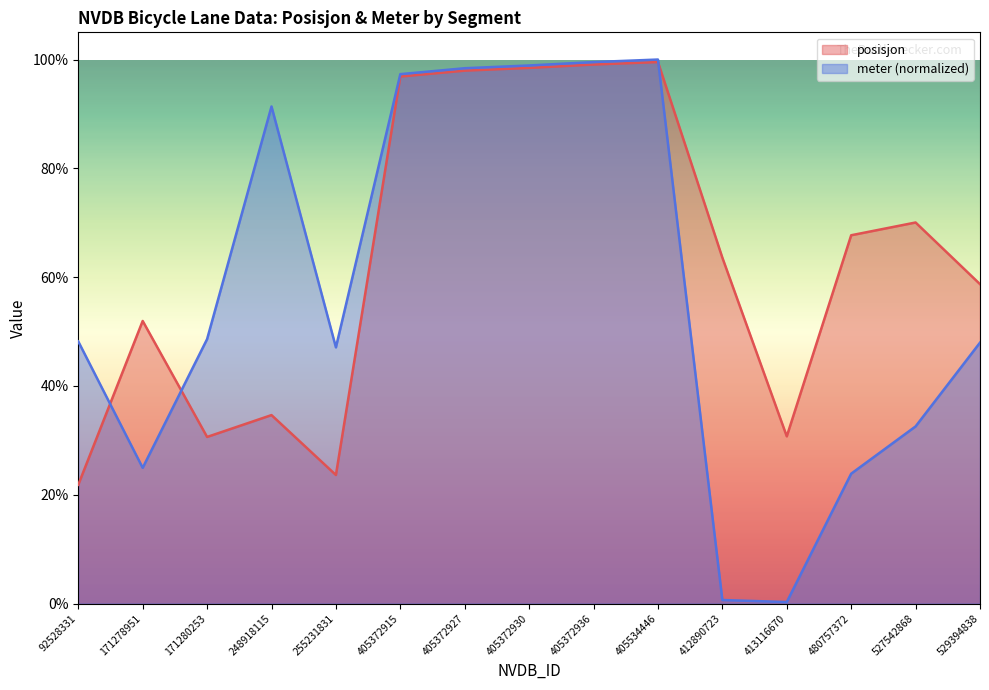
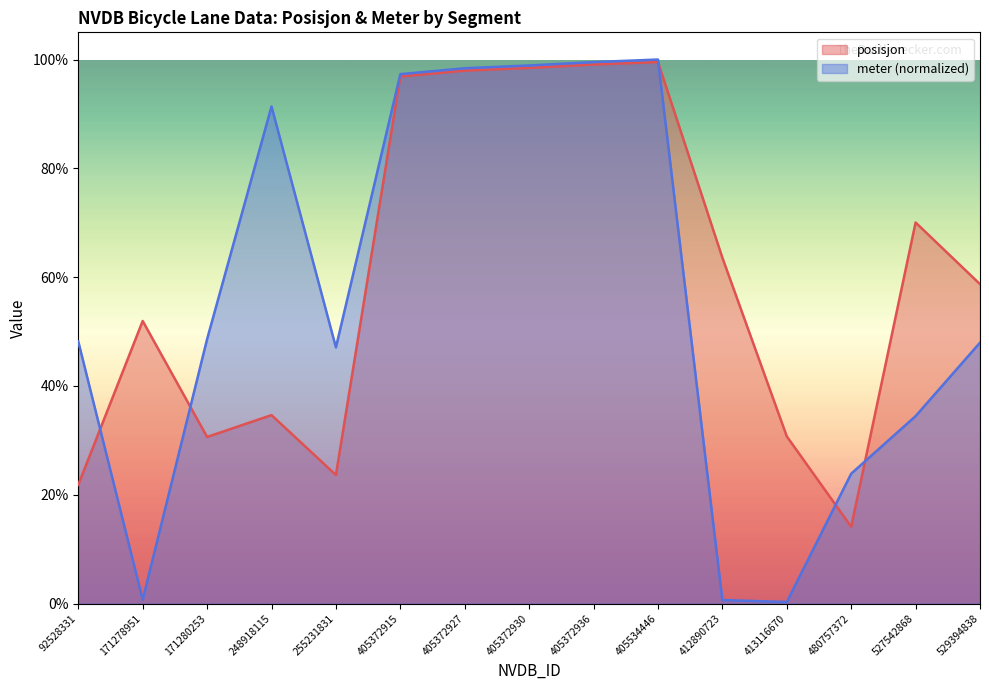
  {
    "posisjon": {
      "92528331": "22%",
      "171278951": "52%",
      "171280253": "31%",
      "248918115": "35%",
      "255231831": "24%",
      "412890723": "64%",
      "413116670": "31%",
-     "480757372": "68%",
+     "480757372": "14%",
      "527542868": "70%",
      "529394838": "59%"
    },
    "meter (normalized)": {
      "92528331": "48%",
-     "171278951": "25%",
+     "171278951": "1%",
      "171280253": "49%",
      "248918115": "91%",
      "255231831": "47%",
      "412890723": "1%",
      "413116670": "0%",
      "480757372": "24%",
-     "527542868": "33%",
+     "527542868": "34%",
      "529394838": "48%"
    }
  }
